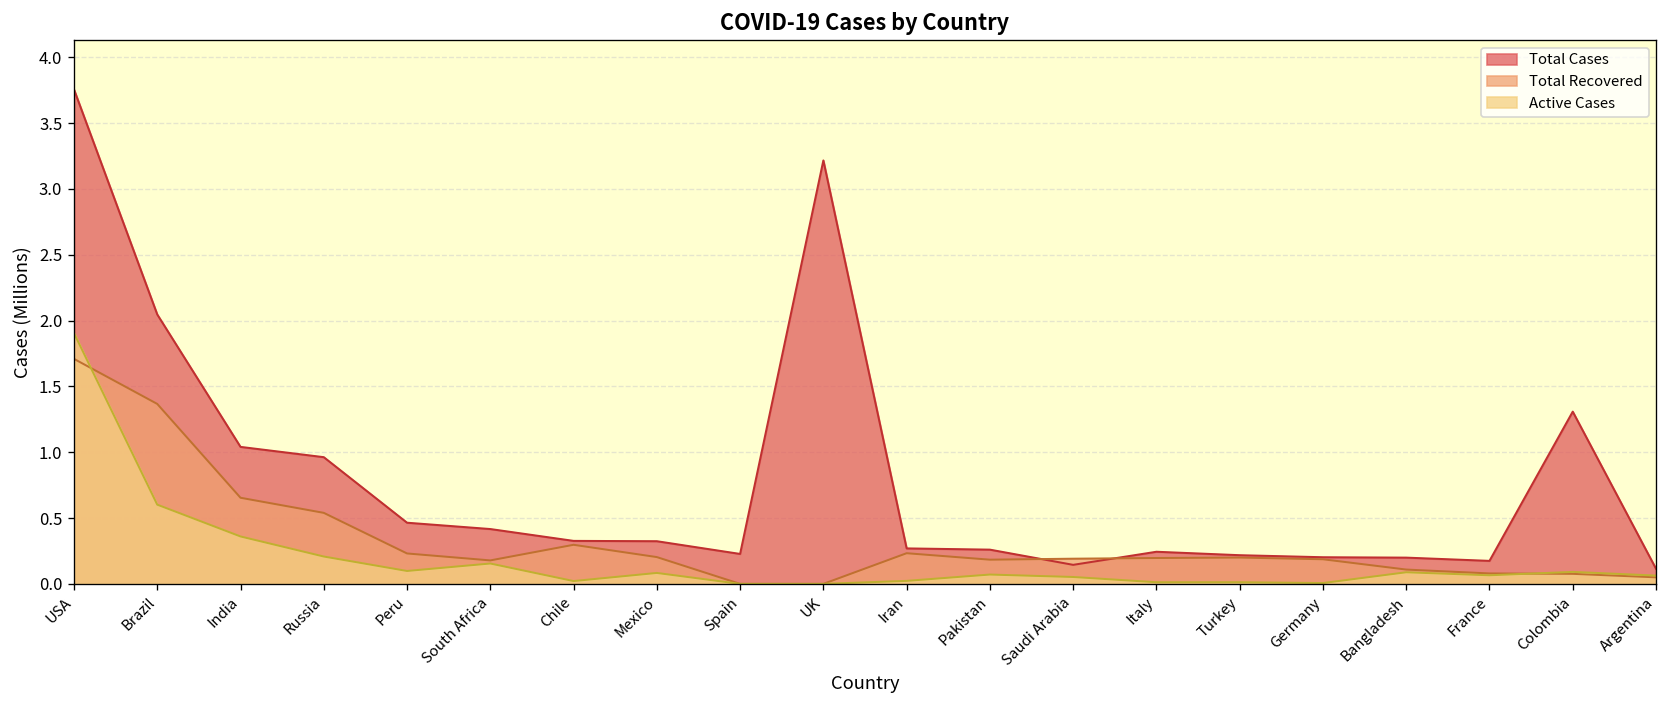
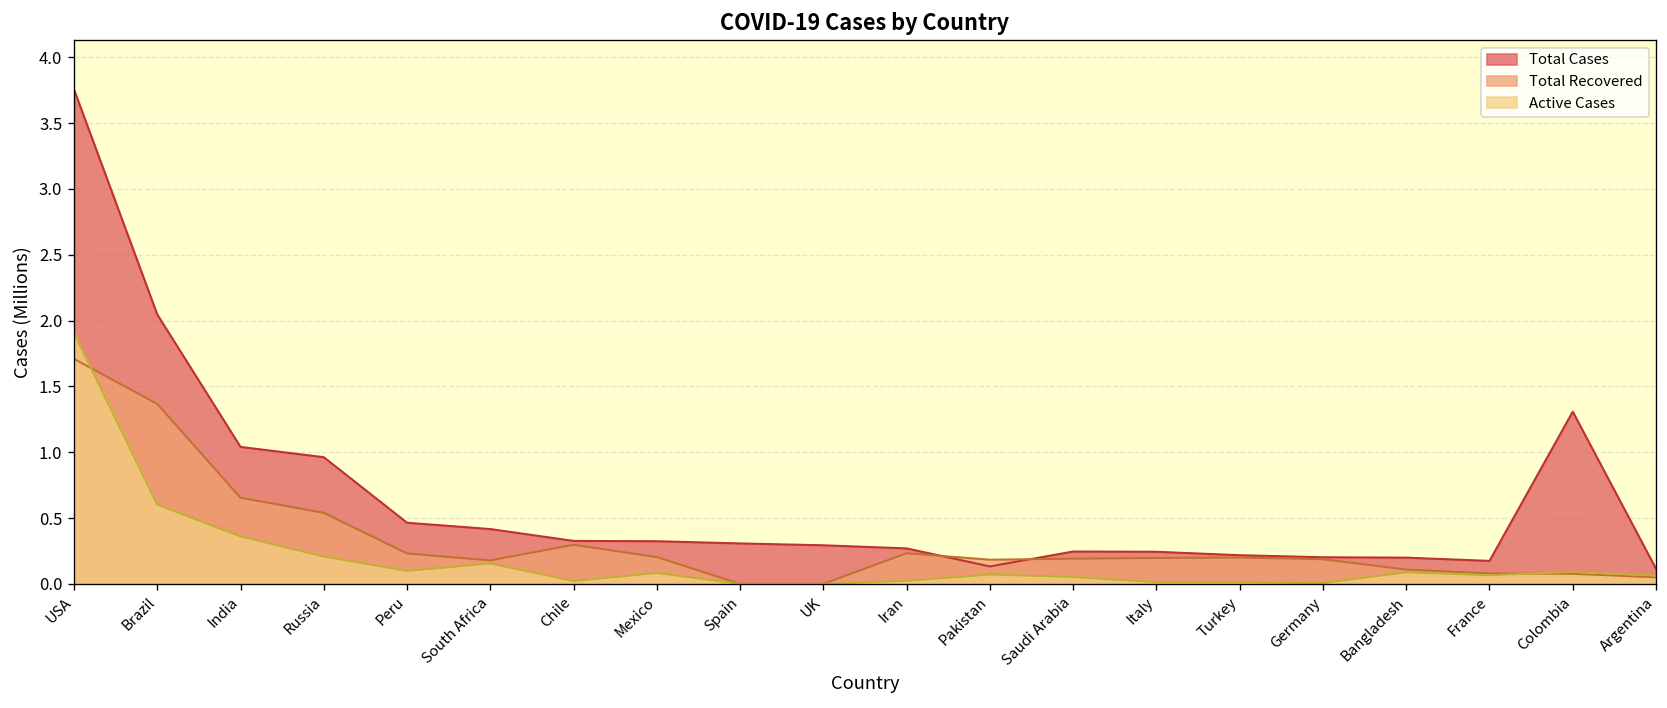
  {
    "Total Cases": {
      "USA": 3.76,
      "Brazil": 2.05,
      "India": 1.04,
      "Russia": 0.96,
      "Peru": 0.46,
      "South Africa": 0.42,
      "Chile": 0.33,
      "Mexico": 0.32,
-     "Spain": 0.23,
-     "UK": 3.22,
+     "Spain": 0.31,
+     "UK": 0.29,
      "Iran": 0.27,
-     "Pakistan": 0.26,
-     "Saudi Arabia": 0.14,
+     "Pakistan": 0.13,
+     "Saudi Arabia": 0.25,
      "Italy": 0.24,
      "Bangladesh": 0.20,
      "France": 0.17,
      "Colombia": 1.31,
      "Argentina": 0.11
    }
  }
